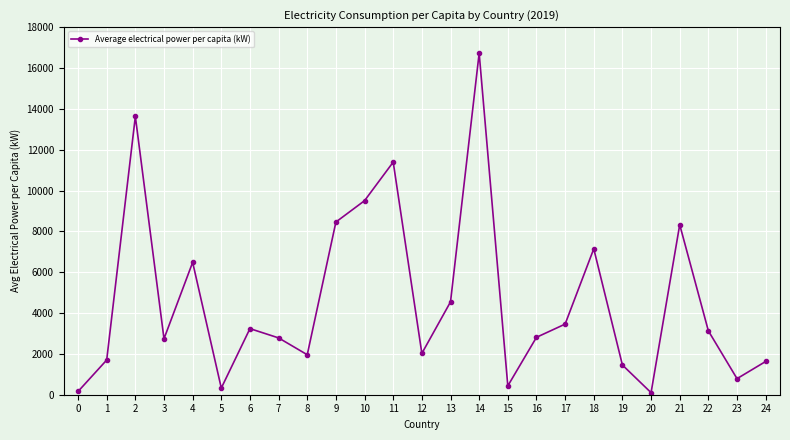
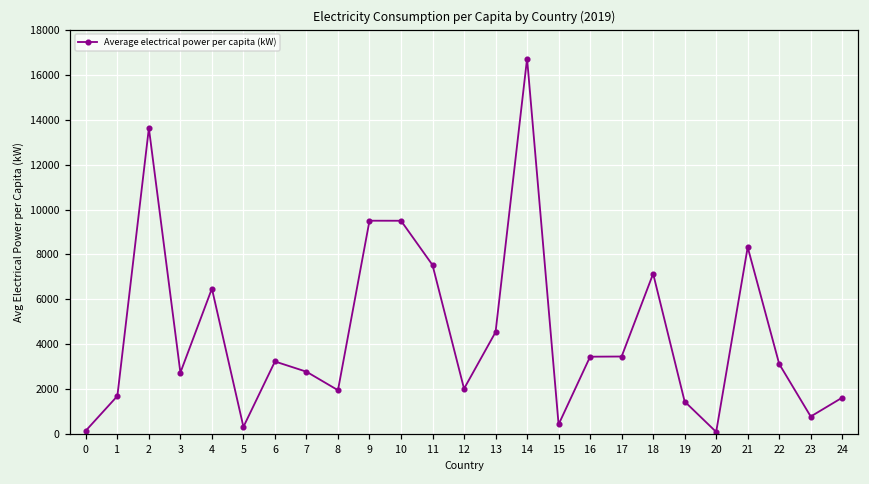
  {
    "0": 200,
    "1": 1700,
    "2": 13600,
    "3": 2700,
    "4": 6500,
    "5": 300,
    "6": 3200,
    "7": 2800,
    "8": 2000,
-   "9": 8500,
+   "9": 9500,
    "10": 9500,
-   "11": 11400,
+   "11": 7500,
    "12": 2000,
    "13": 4500,
    "14": 16700,
    "15": 400,
-   "16": 2800,
+   "16": 3500,
    "17": 3500,
    "18": 7100,
    "19": 1500,
    "20": 100,
    "21": 8300,
    "22": 3100,
    "23": 800,
    "24": 1600
  }
